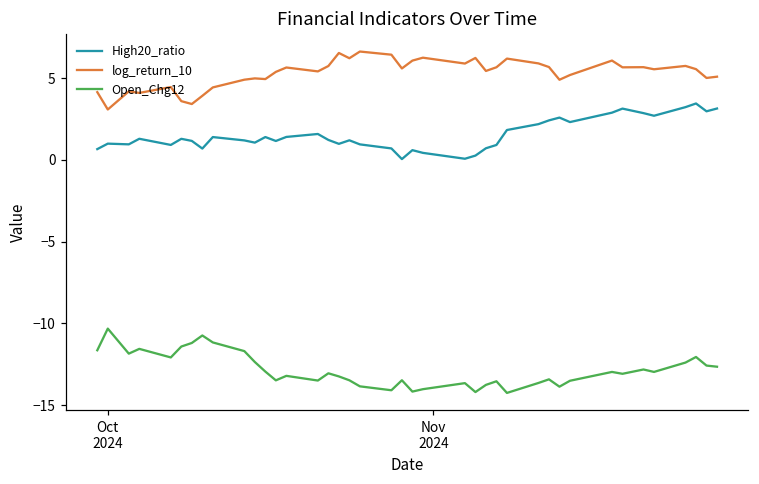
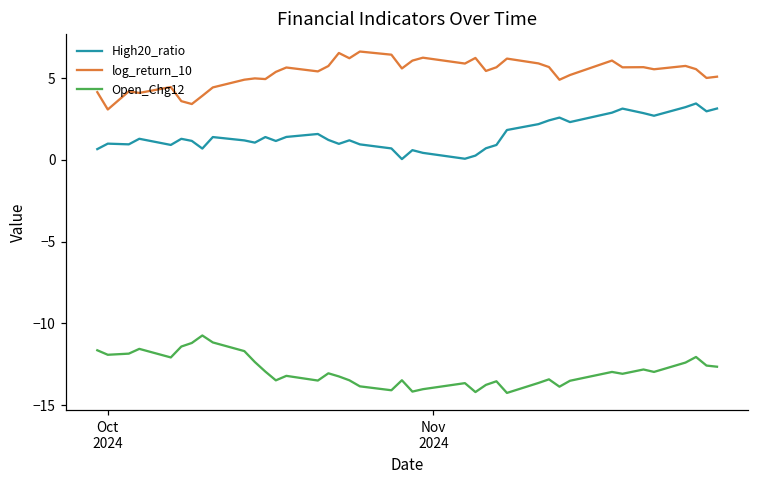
  {
    "High20_ratio": {
      "Oct 2024": 1.0
    },
    "log_return_10": {
      "Oct 2024": 3.1
    },
    "Open_Chg12": {
-     "Oct 2024": -10.3
+     "Oct 2024": -11.9
    }
  }
